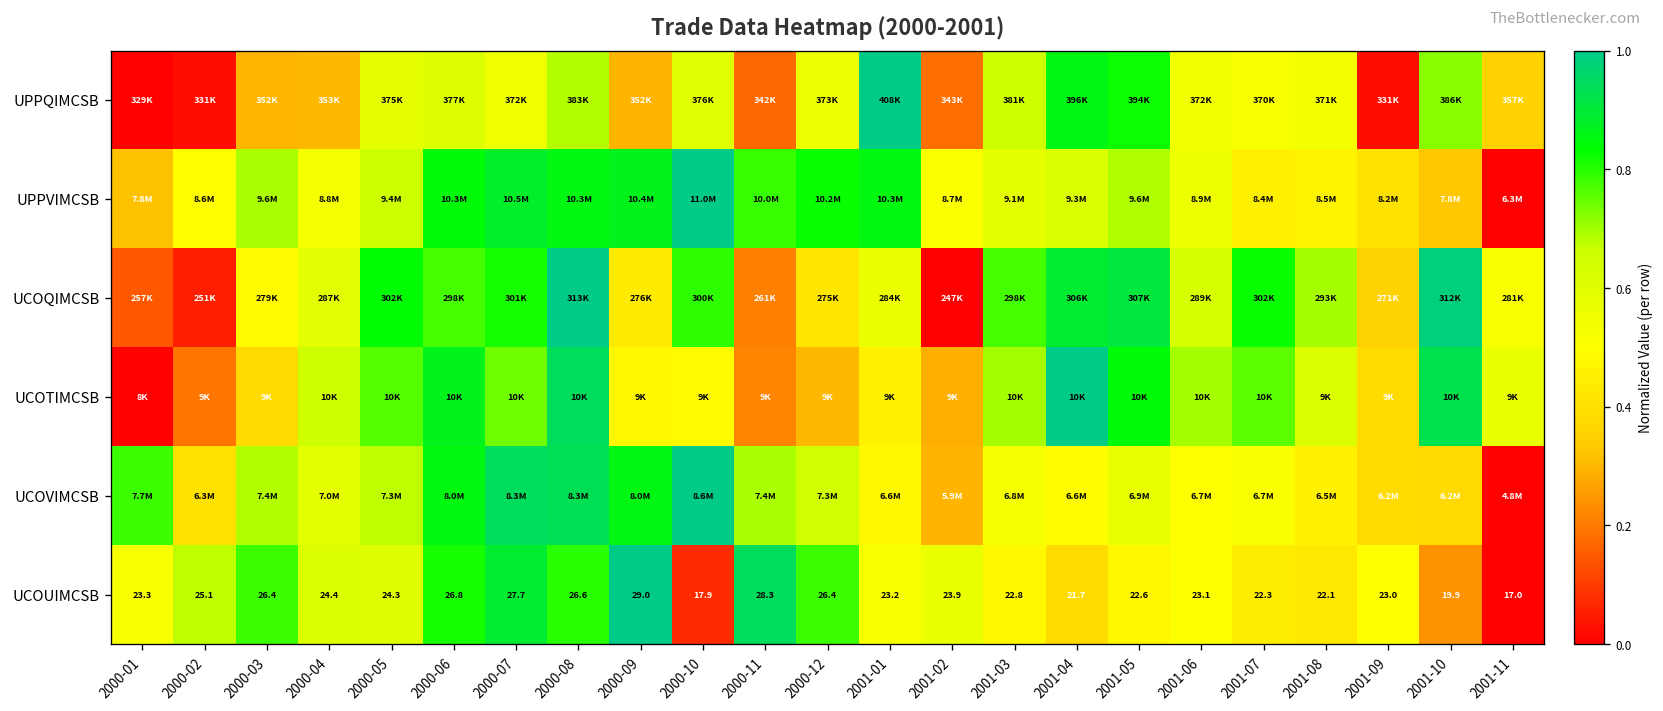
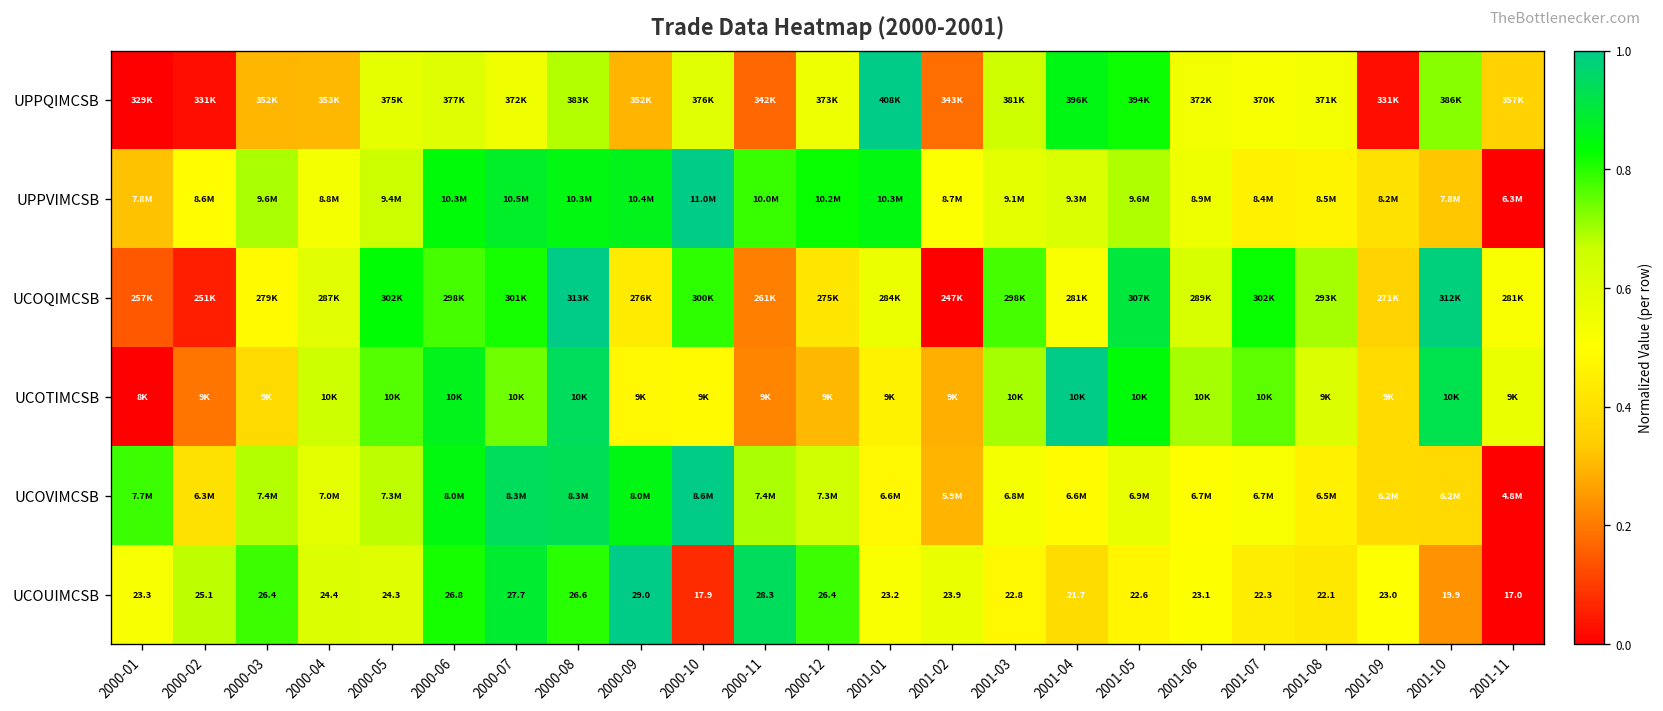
  {
    "UPPQIMCSB": {
      "2000-01": "329K",
      "2000-02": "331K",
      "2000-03": "352K",
      "2000-04": "353K",
      "2000-05": "375K",
      "2000-06": "377K",
      "2000-07": "372K",
      "2000-08": "383K",
      "2000-09": "352K",
      "2000-10": "376K",
      "2000-11": "342K",
      "2000-12": "373K",
      "2001-01": "408K",
      "2001-02": "343K",
      "2001-03": "381K",
      "2001-04": "396K",
      "2001-05": "394K",
      "2001-06": "372K",
      "2001-07": "370K",
      "2001-08": "371K",
      "2001-09": "331K",
      "2001-10": "386K",
      "2001-11": "357K"
    },
    "UPPVIMCSB": {
      "2000-01": "7.8M",
      "2000-02": "8.6M",
      "2000-03": "9.6M",
      "2000-04": "8.8M",
      "2000-05": "9.4M",
      "2000-06": "10.3M",
      "2000-07": "10.5M",
      "2000-08": "10.3M",
      "2000-09": "10.4M",
      "2000-10": "11.0M",
      "2000-11": "10.0M",
      "2000-12": "10.2M",
      "2001-01": "10.3M",
      "2001-02": "8.7M",
      "2001-03": "9.1M",
      "2001-04": "9.3M",
      "2001-05": "9.6M",
      "2001-06": "8.9M",
      "2001-07": "8.4M",
      "2001-08": "8.5M",
      "2001-09": "8.2M",
      "2001-10": "7.8M",
      "2001-11": "6.3M"
    },
    "UCOQIMCSB": {
      "2000-01": "257K",
      "2000-02": "251K",
      "2000-03": "279K",
      "2000-04": "287K",
      "2000-05": "302K",
      "2000-06": "298K",
      "2000-07": "301K",
      "2000-08": "313K",
      "2000-09": "276K",
      "2000-10": "300K",
      "2000-11": "261K",
      "2000-12": "275K",
      "2001-01": "284K",
      "2001-02": "247K",
      "2001-03": "298K",
-     "2001-04": "306K",
+     "2001-04": "281K",
      "2001-05": "307K",
      "2001-06": "289K",
      "2001-07": "302K",
      "2001-08": "293K",
      "2001-09": "271K",
      "2001-10": "312K",
      "2001-11": "281K"
    },
    "UCOTIMCSB": {
      "2000-01": "8K",
      "2000-02": "9K",
      "2000-03": "9K",
      "2000-04": "10K",
      "2000-05": "10K",
      "2000-06": "10K",
      "2000-07": "10K",
      "2000-08": "10K",
      "2000-09": "9K",
      "2000-10": "9K",
      "2000-11": "9K",
      "2000-12": "9K",
      "2001-01": "9K",
      "2001-02": "9K",
      "2001-03": "10K",
      "2001-04": "10K",
      "2001-05": "10K",
      "2001-06": "10K",
      "2001-07": "10K",
      "2001-08": "9K",
      "2001-09": "9K",
      "2001-10": "10K",
      "2001-11": "9K"
    },
    "UCOVIMCSB": {
      "2000-01": "7.7M",
      "2000-02": "6.3M",
      "2000-03": "7.4M",
      "2000-04": "7.0M",
      "2000-05": "7.3M",
      "2000-06": "8.0M",
      "2000-07": "8.3M",
      "2000-08": "8.3M",
      "2000-09": "8.0M",
      "2000-10": "8.6M",
      "2000-11": "7.4M",
      "2000-12": "7.3M",
      "2001-01": "6.6M",
      "2001-02": "5.9M",
      "2001-03": "6.8M",
      "2001-04": "6.6M",
      "2001-05": "6.9M",
      "2001-06": "6.7M",
      "2001-07": "6.7M",
      "2001-08": "6.5M",
      "2001-09": "6.2M",
      "2001-10": "6.2M",
      "2001-11": "4.8M"
    },
    "UCOUIMCSB": {
      "2000-01": "23.3",
      "2000-02": "25.1",
      "2000-03": "26.4",
      "2000-04": "24.4",
      "2000-05": "24.3",
      "2000-06": "26.8",
      "2000-07": "27.7",
      "2000-08": "26.6",
      "2000-09": "29.0",
      "2000-10": "17.9",
      "2000-11": "28.3",
      "2000-12": "26.4",
      "2001-01": "23.2",
      "2001-02": "23.9",
      "2001-03": "22.8",
      "2001-04": "21.7",
      "2001-05": "22.6",
      "2001-06": "23.1",
      "2001-07": "22.3",
      "2001-08": "22.1",
      "2001-09": "23.0",
      "2001-10": "19.9",
      "2001-11": "17.0"
    }
  }
